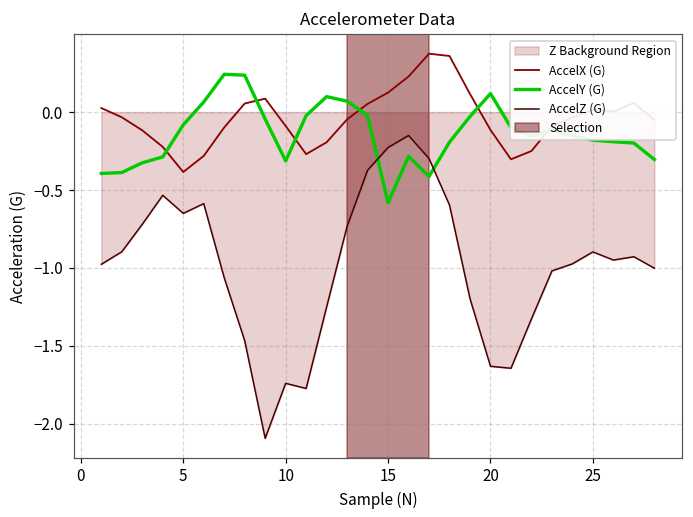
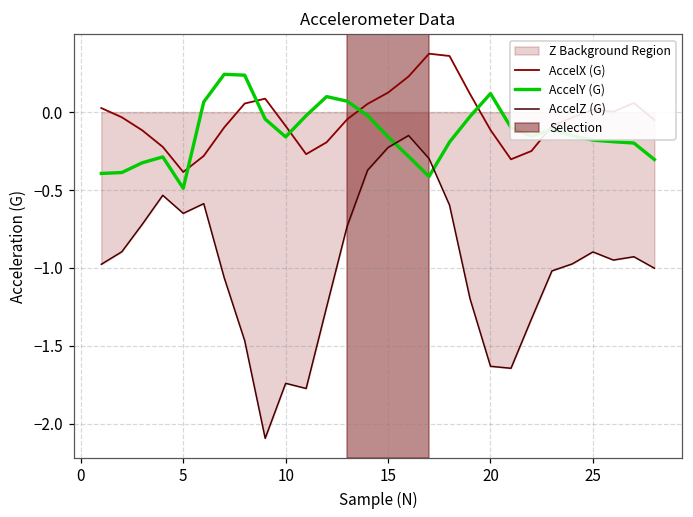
  {
    "AccelY (G)": {
-     "5": -0.08,
-     "10": -0.31,
-     "15": -0.58,
+     "5": -0.49,
+     "10": -0.16,
+     "15": -0.16,
      "20": 0.12,
      "25": -0.18
    },
    "AccelZ (G)": {
      "5": -0.65,
      "10": -1.74,
      "15": -0.23,
      "20": -1.63,
      "25": -0.90
    }
  }
